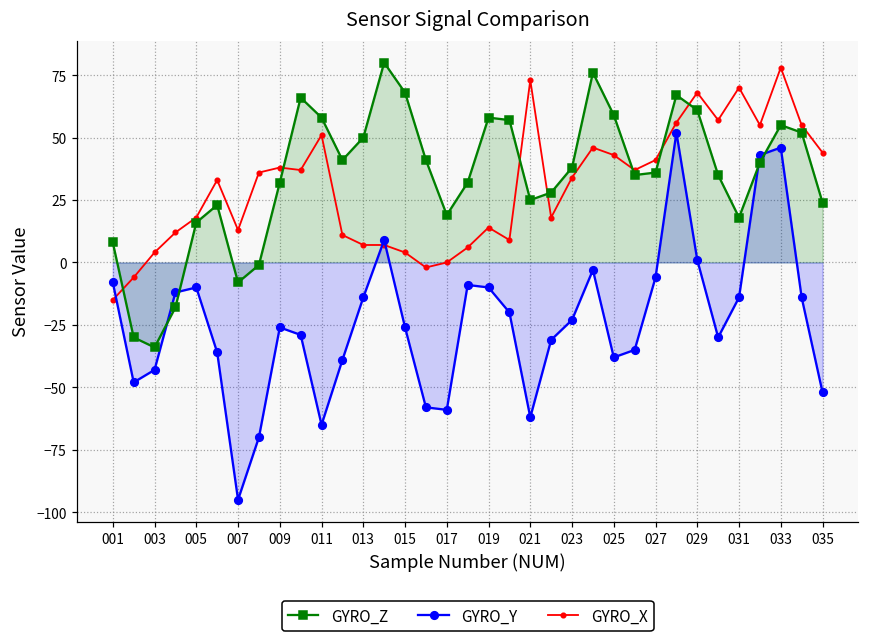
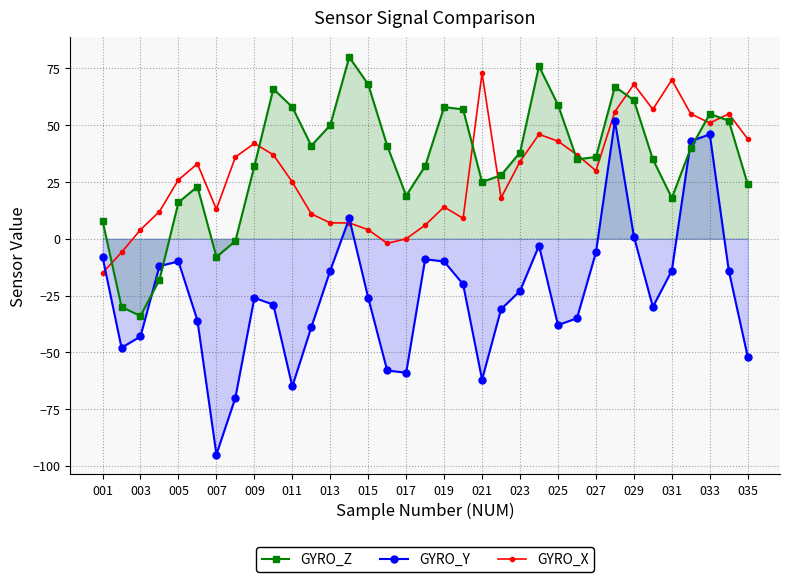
  {
    "GYRO_X": {
      "001": -15,
      "003": 4,
-     "005": 18,
+     "005": 26,
      "007": 13,
-     "009": 38,
-     "011": 51,
+     "009": 42,
+     "011": 25,
      "013": 7,
      "015": 4,
      "019": 14,
      "021": 73,
      "023": 34,
      "025": 43,
-     "027": 41,
+     "027": 30,
      "029": 68,
      "031": 70,
-     "033": 78,
+     "033": 51,
      "035": 44
    }
  }
